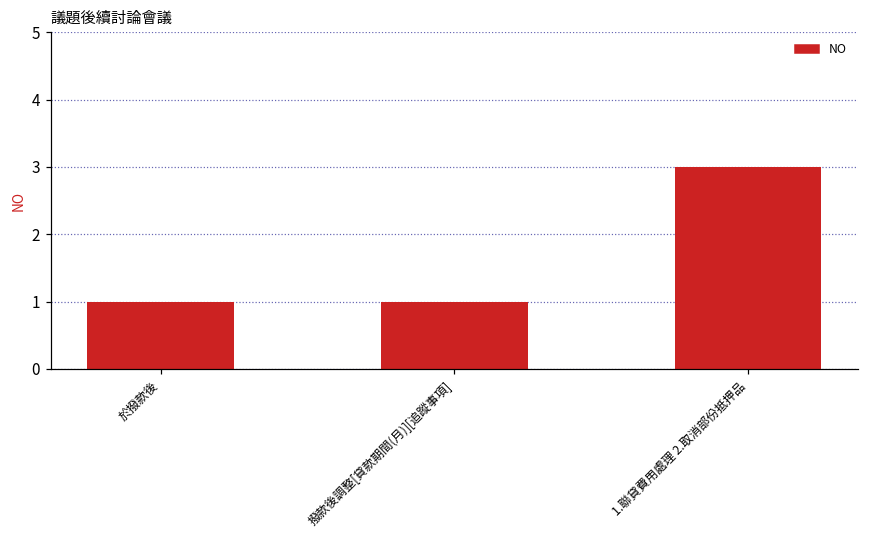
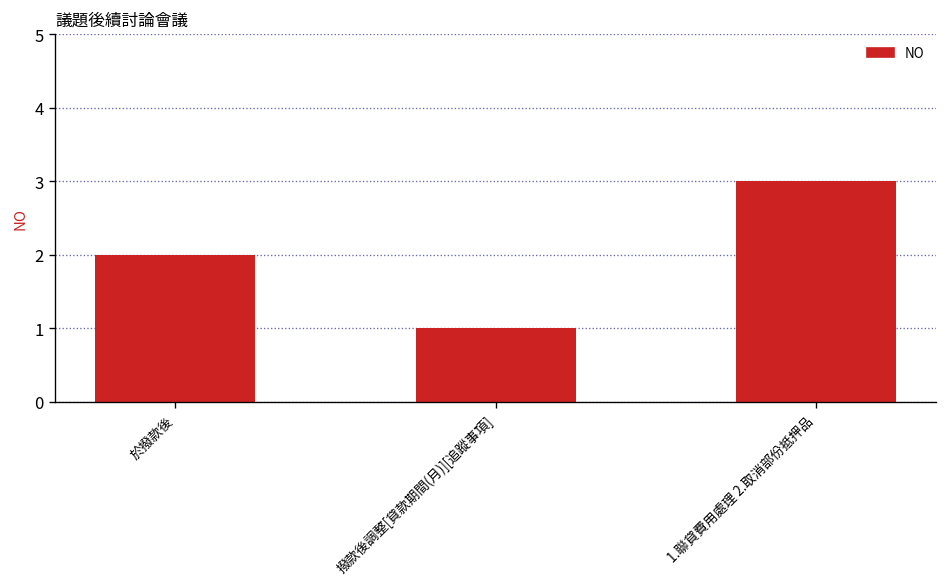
  {
-   "於撥款後": 1,
+   "於撥款後": 2,
    "撥款後調整[貸款期間(月)][追蹤事項]": 1,
    "1.聯貸費用處理 2.取消部份抵押品": 3
  }
